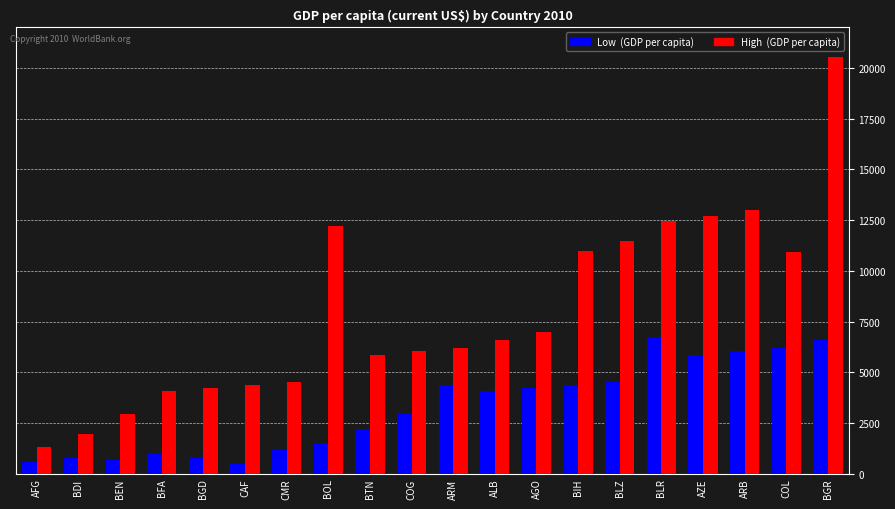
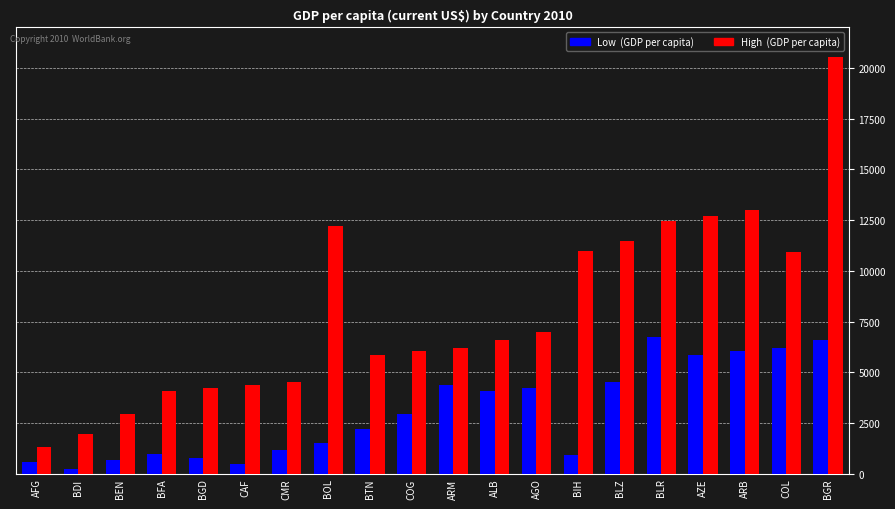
  {
    "Low (GDP per capita)": {
      "AFG": 600,
-     "BDI": 800,
+     "BDI": 200,
      "BEN": 700,
      "BFA": 1000,
      "BGD": 800,
      "CAF": 500,
      "CMR": 1100,
      "BOL": 1500,
      "BTN": 2200,
      "COG": 2900,
      "ARM": 4400,
      "ALB": 4100,
      "AGO": 4200,
-     "BIH": 4400,
+     "BIH": 900,
      "BLZ": 4500,
      "BLR": 6800,
      "AZE": 5800,
      "ARB": 6000,
      "COL": 6200,
      "BGR": 6600
    },
    "High (GDP per capita)": {
      "AFG": 1300,
      "BDI": 1900,
      "BEN": 2900,
      "BFA": 4100,
      "BGD": 4200,
      "CAF": 4400,
      "CMR": 4500,
      "BOL": 12200,
      "BTN": 5800,
      "COG": 6000,
      "ARM": 6200,
      "ALB": 6600,
      "AGO": 7000,
      "BIH": 11000,
      "BLZ": 11500,
      "BLR": 12500,
      "AZE": 12700,
      "ARB": 13000,
      "COL": 11000,
      "BGR": 20500
    }
  }
